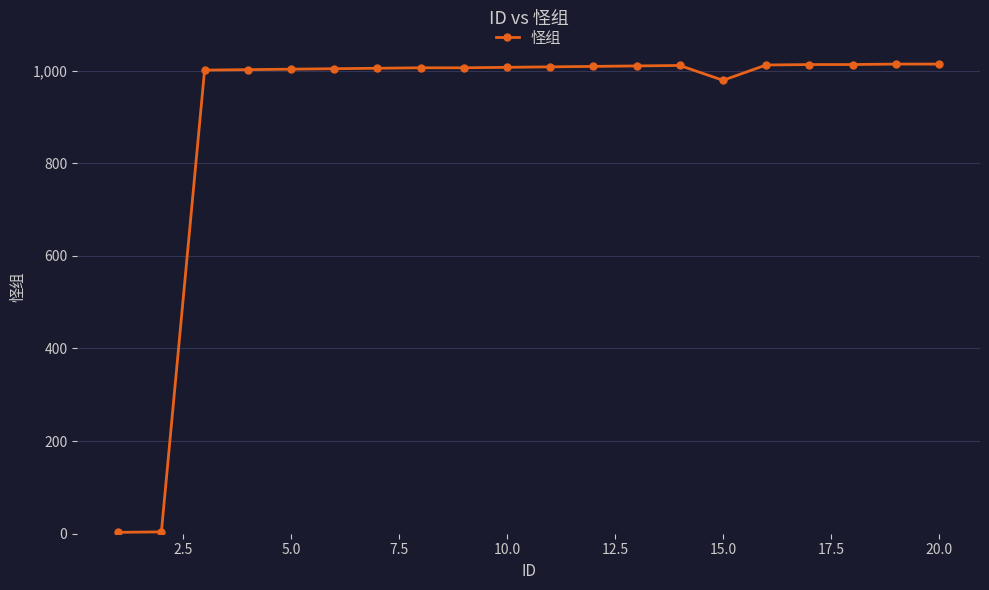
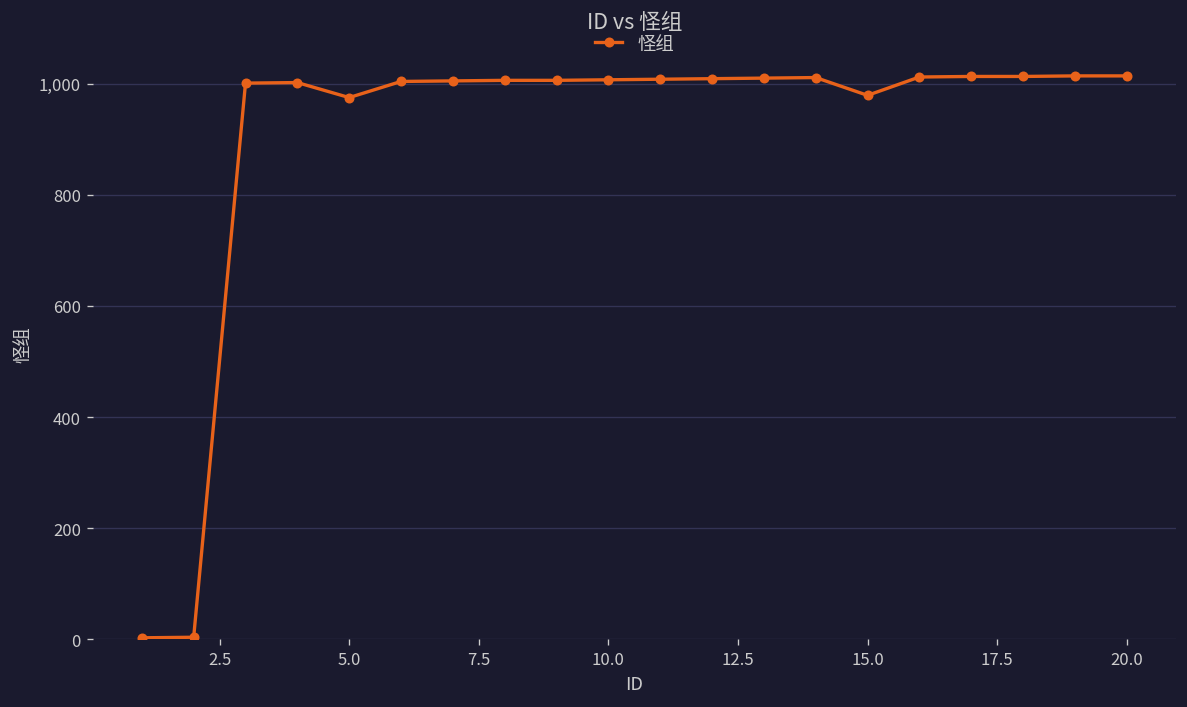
  {
-   "5.0": "1,000",
+   "5.0": "980",
    "10.0": "1,010",
    "15.0": "980",
    "20.0": "1,010"
  }
